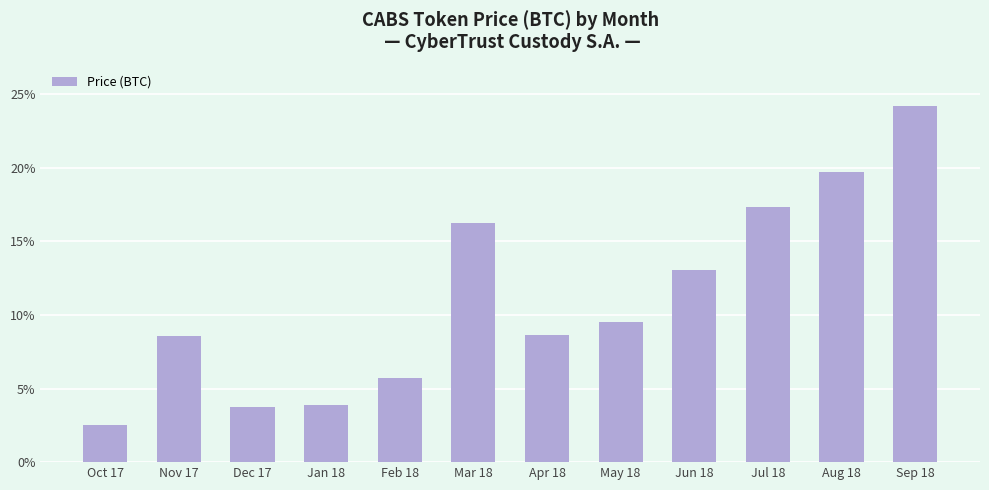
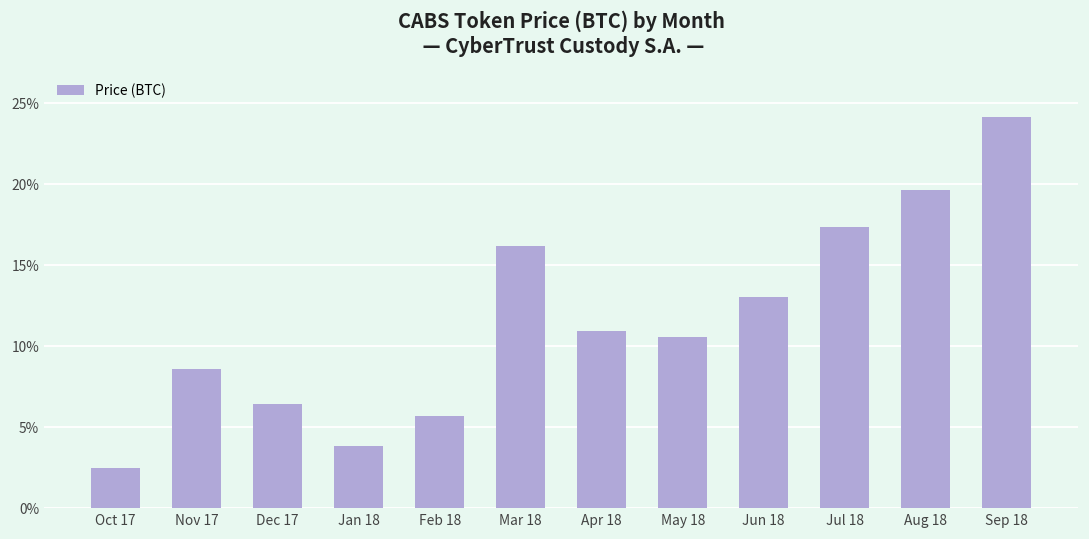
  {
    "Oct 17": "2.5%",
    "Nov 17": "8.6%",
-   "Dec 17": "3.8%",
+   "Dec 17": "6.5%",
    "Jan 18": "3.9%",
    "Feb 18": "5.7%",
    "Mar 18": "16.2%",
-   "Apr 18": "8.6%",
-   "May 18": "9.5%",
+   "Apr 18": "10.9%",
+   "May 18": "10.6%",
    "Jun 18": "13.0%",
    "Jul 18": "17.4%",
    "Aug 18": "19.7%",
    "Sep 18": "24.2%"
  }
